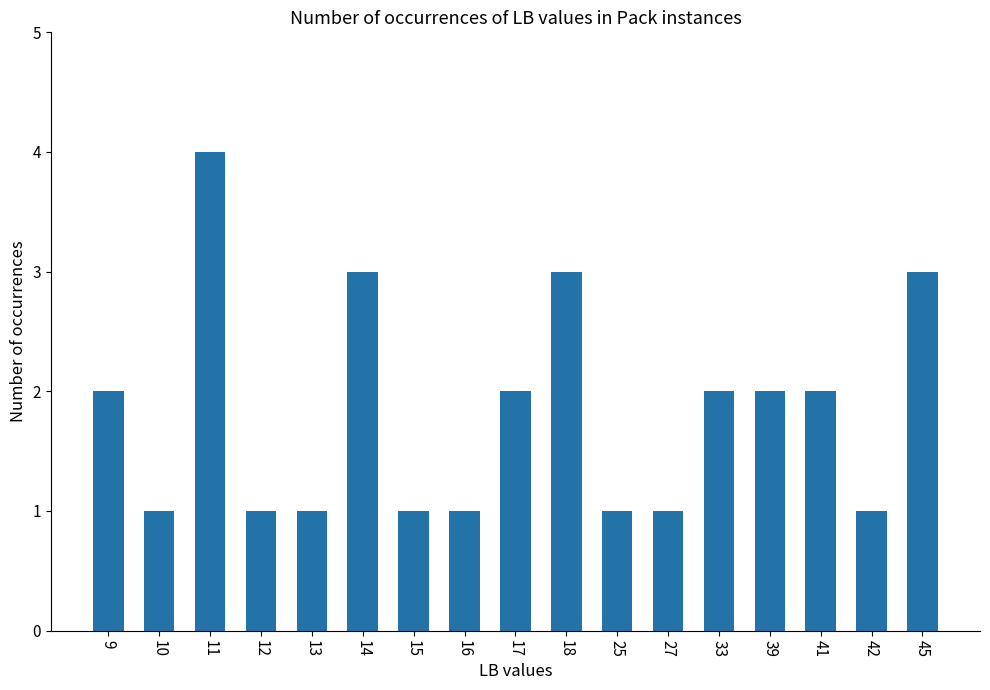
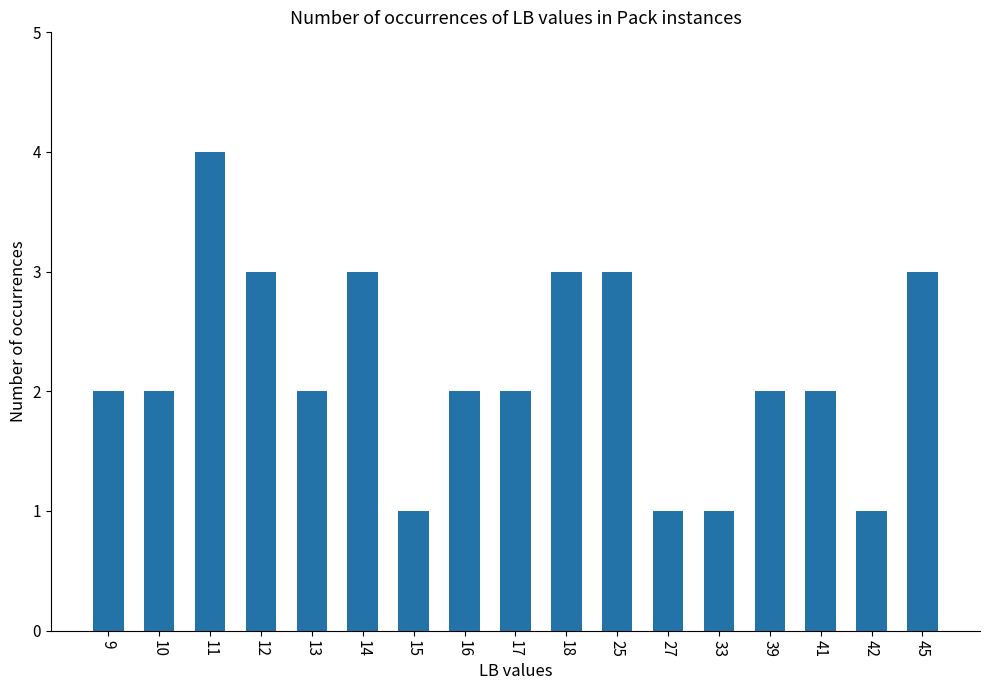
  {
    "9": 2,
-   "10": 1,
+   "10": 2,
    "11": 4,
-   "12": 1,
-   "13": 1,
+   "12": 3,
+   "13": 2,
    "14": 3,
    "15": 1,
-   "16": 1,
+   "16": 2,
    "17": 2,
    "18": 3,
-   "25": 1,
+   "25": 3,
    "27": 1,
-   "33": 2,
+   "33": 1,
    "39": 2,
    "41": 2,
    "42": 1,
    "45": 3
  }
